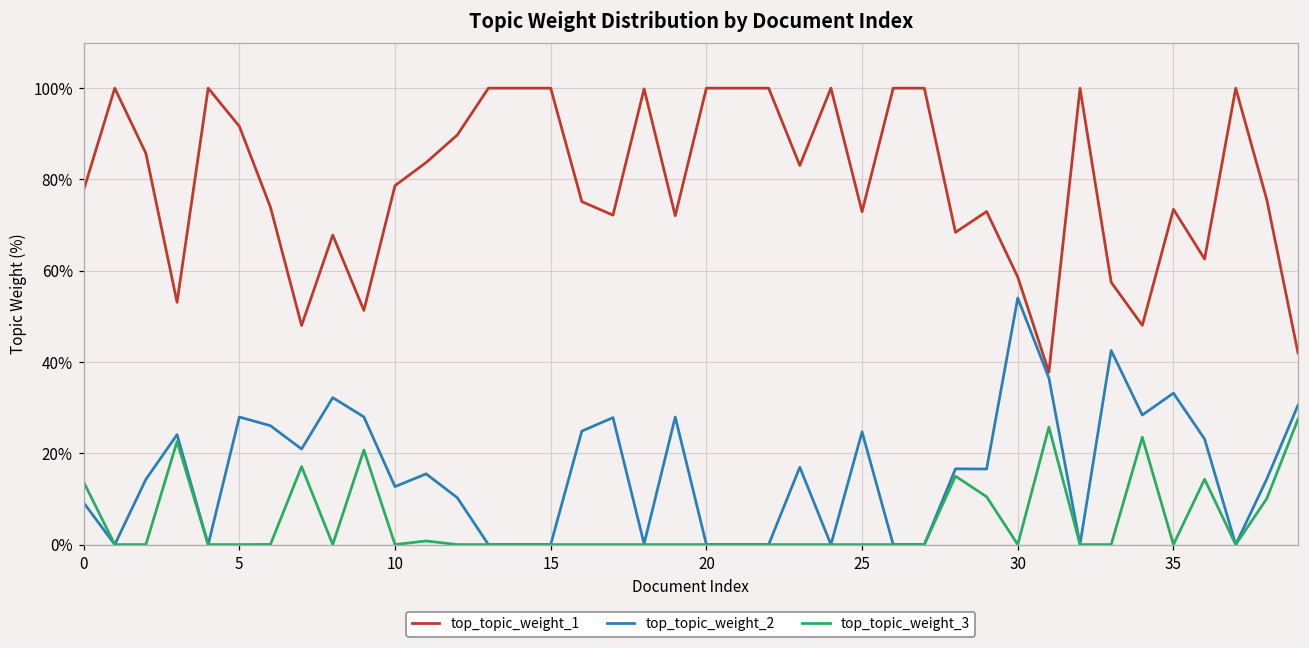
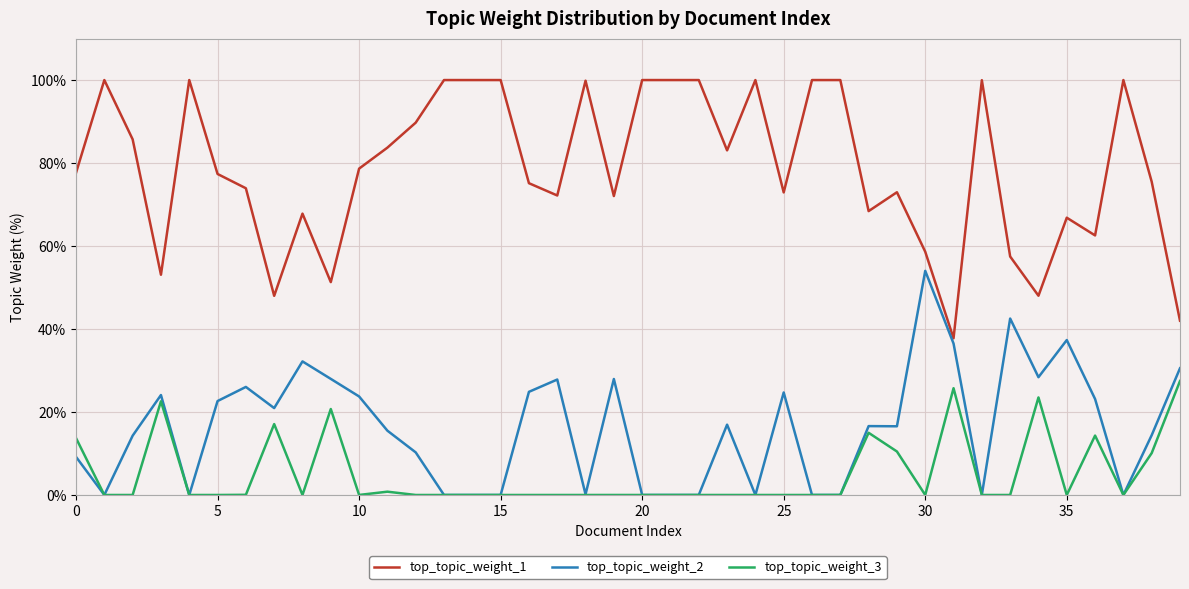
  {
    "top_topic_weight_1": {
      "0": "78%",
-     "5": "92%",
+     "5": "77%",
      "10": "79%",
      "15": "100%",
      "20": "100%",
      "25": "73%",
      "30": "59%",
-     "35": "73%"
+     "35": "67%"
    },
    "top_topic_weight_2": {
      "0": "9%",
-     "5": "28%",
-     "10": "13%",
+     "5": "23%",
+     "10": "24%",
      "25": "25%",
      "30": "54%",
-     "35": "33%"
+     "35": "37%"
    },
    "top_topic_weight_3": {
      "0": "14%",
      "5": "0%",
      "10": "0%",
      "25": "0%",
      "30": "0%",
      "35": "0%"
    }
  }
